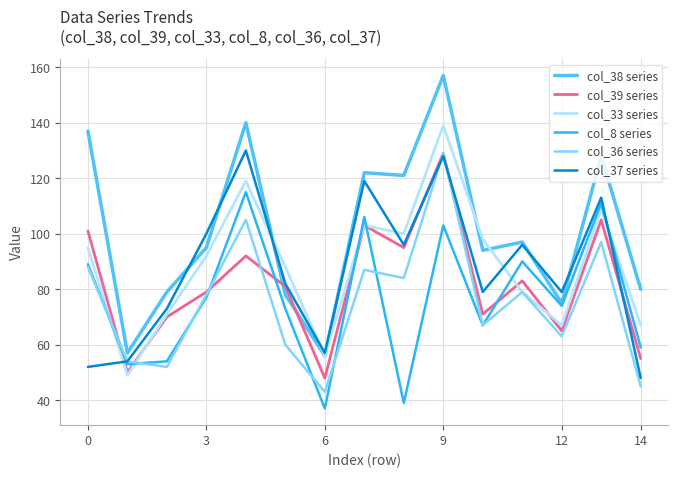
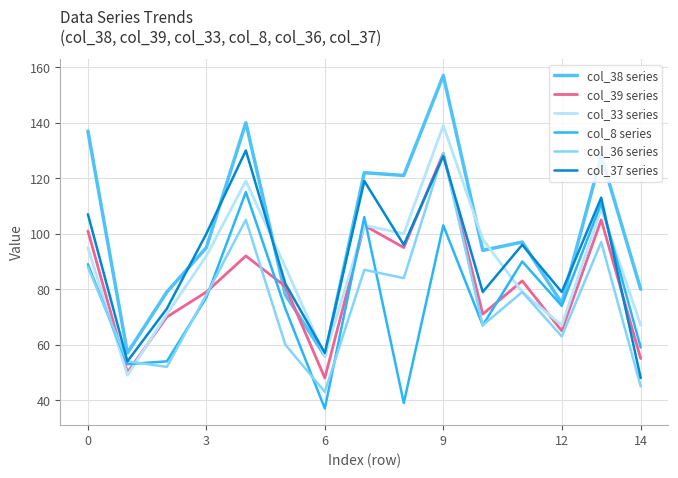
  {
    "col_39 series": {
      "0": 101,
      "3": 79,
      "6": 48,
      "12": 65,
      "14": 55
    },
    "col_37 series": {
-     "0": 52,
+     "0": 107,
      "3": 100,
      "6": 57,
      "9": 128,
      "12": 79,
      "14": 48
    }
  }
